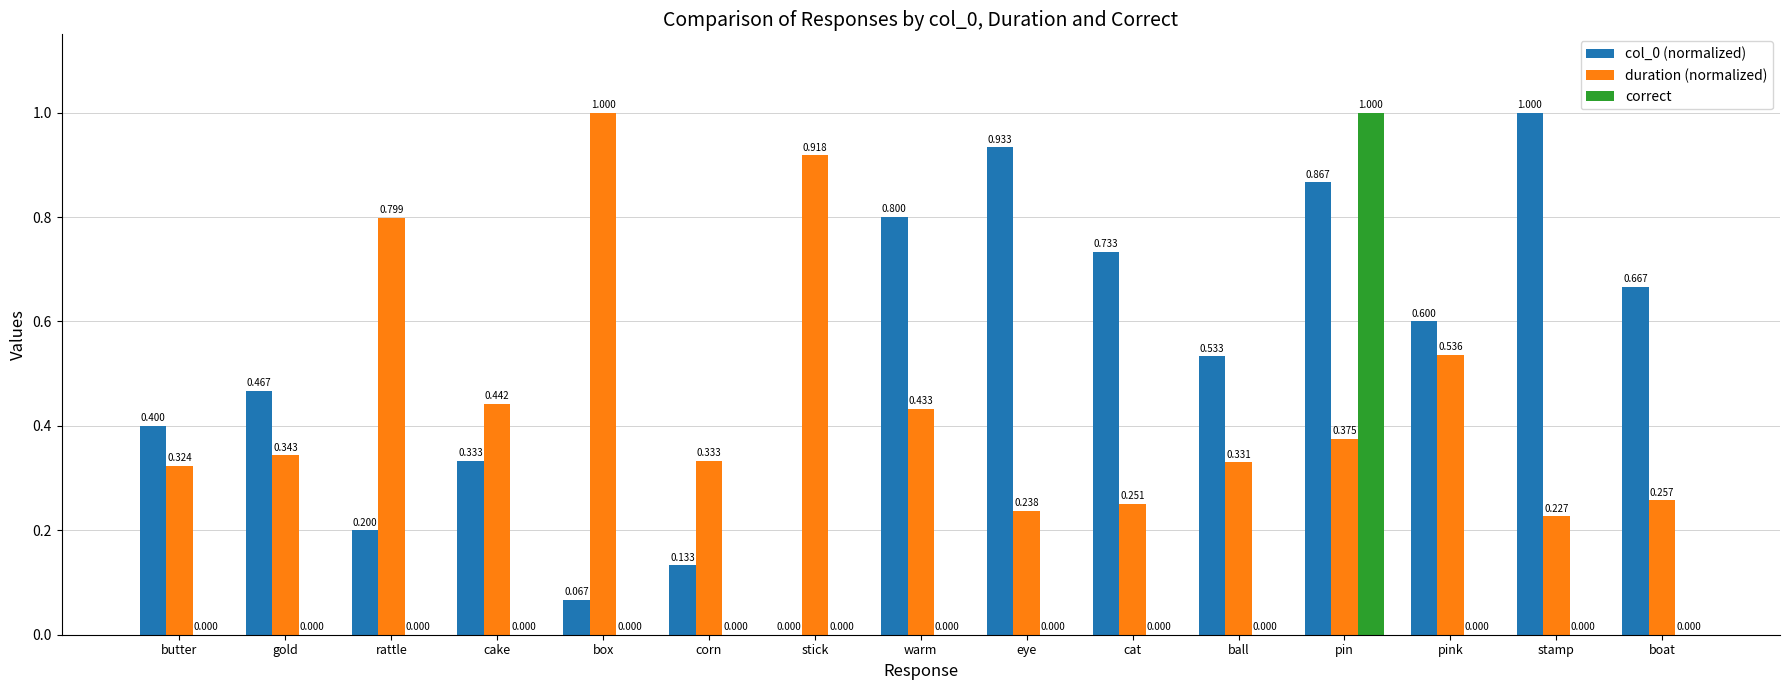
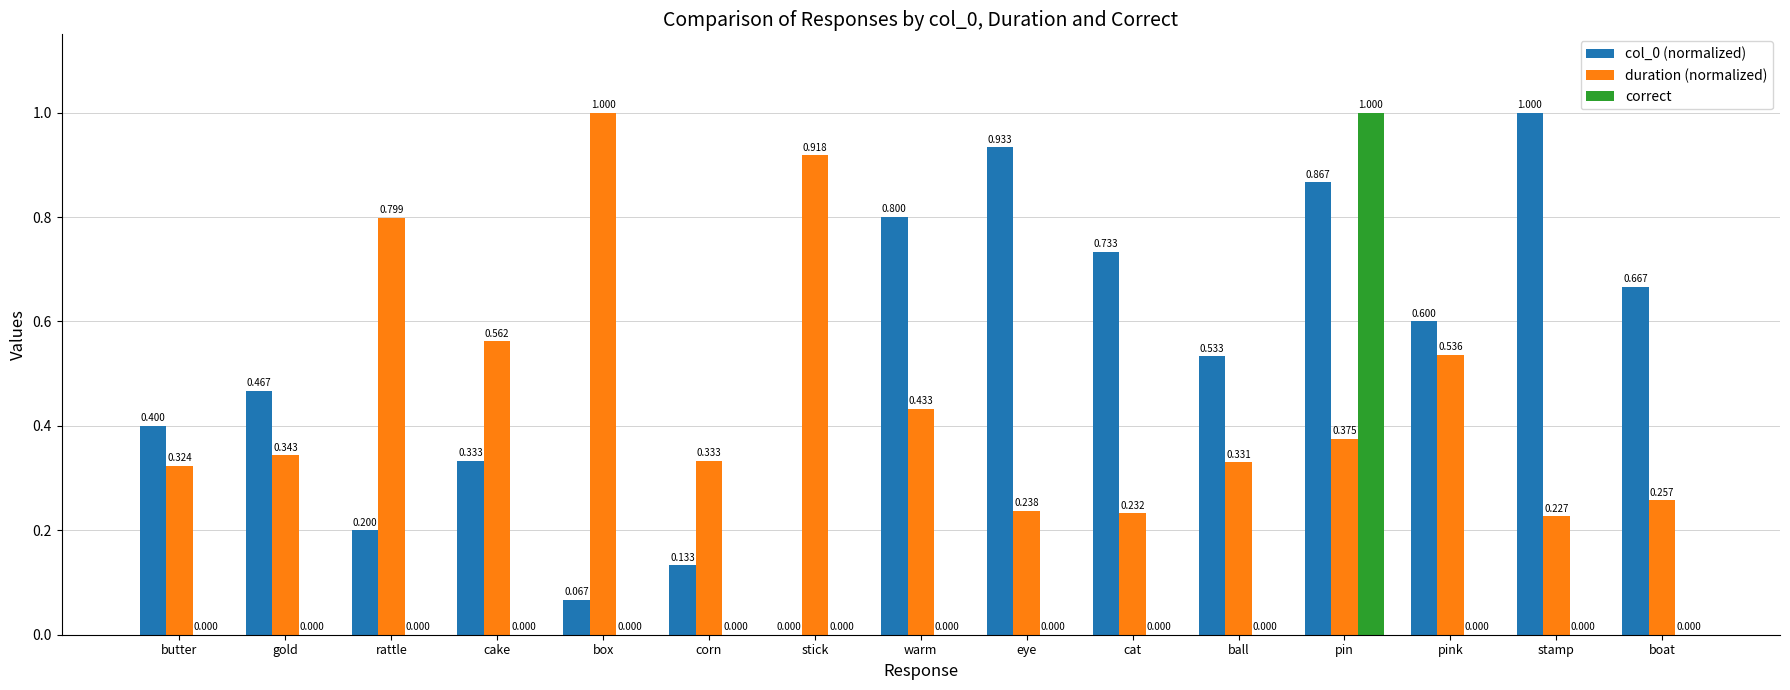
  {
    "col_0 (normalized)": {
      "butter": 0.400,
      "gold": 0.467,
      "rattle": 0.200,
      "cake": 0.333,
      "box": 0.067,
      "corn": 0.133,
      "stick": 0.000,
      "warm": 0.800,
      "eye": 0.933,
      "cat": 0.733,
      "ball": 0.533,
      "pin": 0.867,
      "pink": 0.600,
      "stamp": 1.000,
      "boat": 0.667
    },
    "duration (normalized)": {
      "butter": 0.324,
      "gold": 0.343,
      "rattle": 0.799,
-     "cake": 0.442,
+     "cake": 0.562,
      "box": 1.000,
      "corn": 0.333,
      "stick": 0.918,
      "warm": 0.433,
      "eye": 0.238,
-     "cat": 0.251,
+     "cat": 0.232,
      "ball": 0.331,
      "pin": 0.375,
      "pink": 0.536,
      "stamp": 0.227,
      "boat": 0.257
    },
    "correct": {
      "butter": 0.000,
      "gold": 0.000,
      "rattle": 0.000,
      "cake": 0.000,
      "box": 0.000,
      "corn": 0.000,
      "stick": 0.000,
      "warm": 0.000,
      "eye": 0.000,
      "cat": 0.000,
      "ball": 0.000,
      "pin": 1.000,
      "pink": 0.000,
      "stamp": 0.000,
      "boat": 0.000
    }
  }
